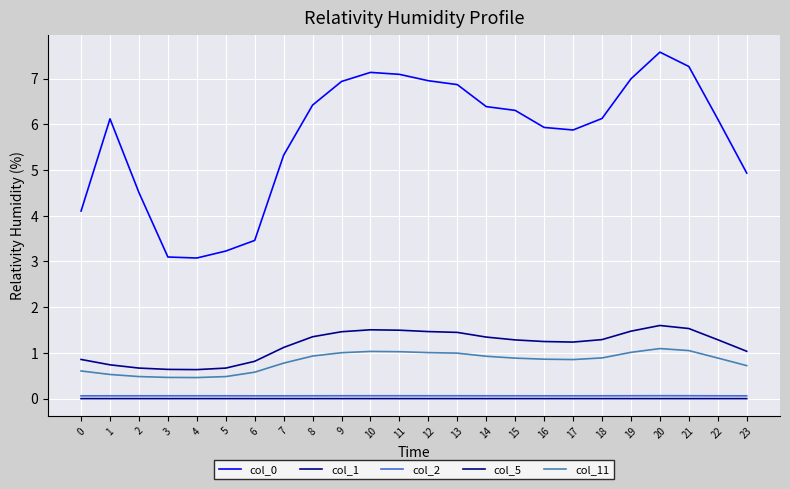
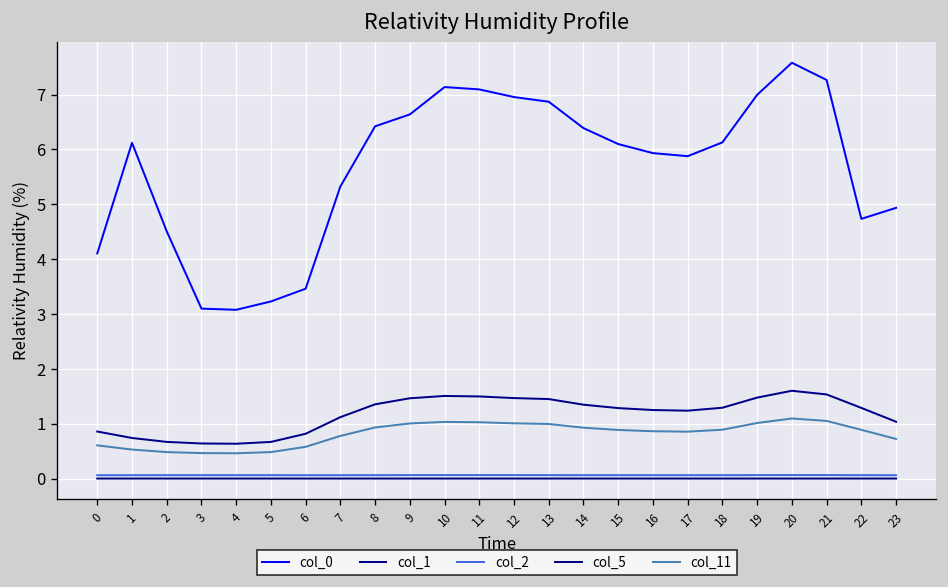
  {
    "col_0": {
      "0": 4.1,
      "1": 6.1,
      "2": 4.5,
      "3": 3.1,
      "4": 3.1,
      "5": 3.2,
      "6": 3.5,
      "7": 5.3,
      "8": 6.4,
-     "9": 6.9,
+     "9": 6.6,
      "10": 7.1,
      "11": 7.1,
      "12": 7.0,
      "13": 6.9,
      "14": 6.4,
-     "15": 6.3,
+     "15": 6.1,
      "16": 5.9,
      "17": 5.9,
      "18": 6.1,
      "19": 7.0,
      "20": 7.6,
      "21": 7.3,
-     "22": 6.1,
+     "22": 4.7,
      "23": 4.9
    }
  }
